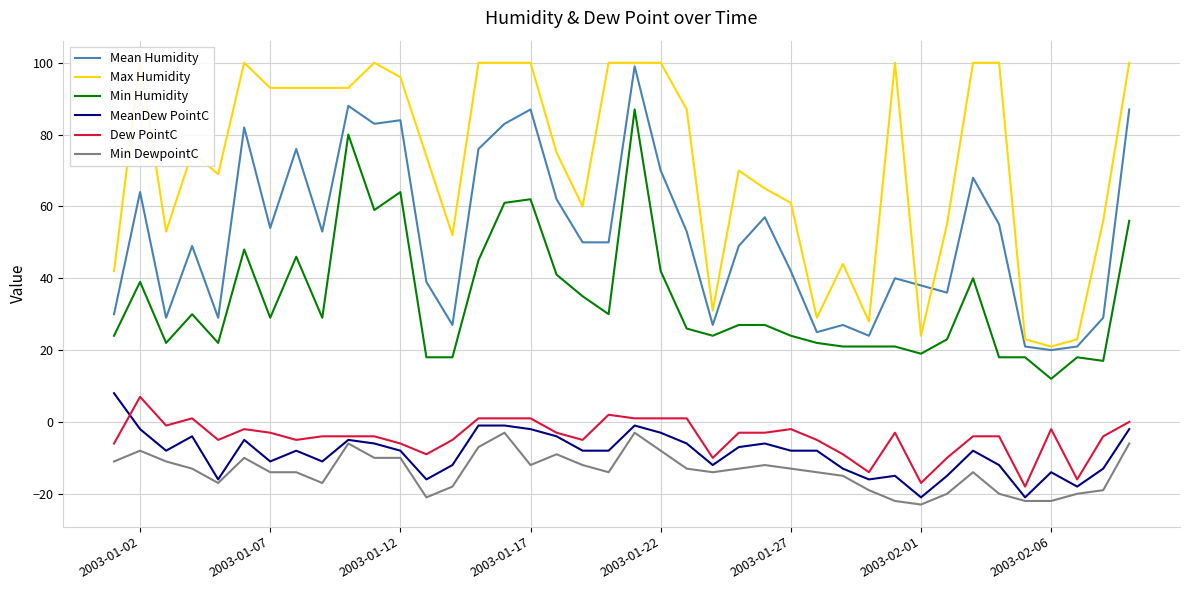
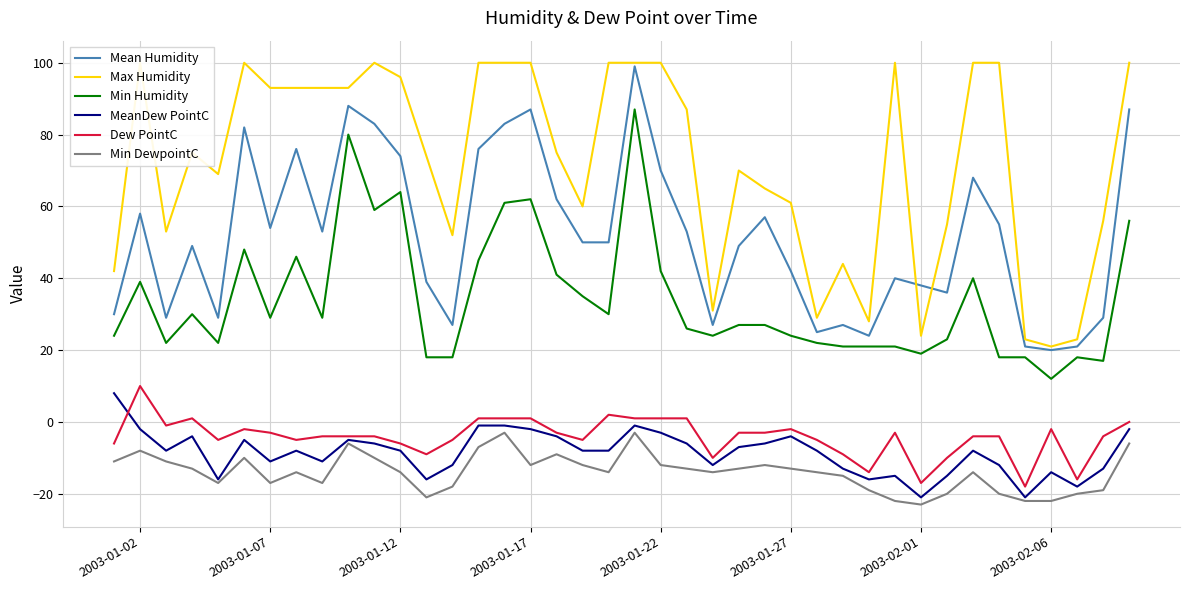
  {
    "Mean Humidity": {
-     "2003-01-02": 64,
+     "2003-01-02": 58,
      "2003-01-07": 54,
-     "2003-01-12": 84,
+     "2003-01-12": 74,
      "2003-01-17": 87,
      "2003-01-22": 70,
      "2003-01-27": 42,
      "2003-02-01": 38,
      "2003-02-06": 20
    },
    "Max Humidity": {
      "2003-01-07": 93,
      "2003-01-12": 96,
      "2003-01-17": 100,
      "2003-01-22": 100,
      "2003-01-27": 61,
      "2003-02-01": 24,
      "2003-02-06": 21
    },
    "Min Humidity": {
      "2003-01-02": 39,
      "2003-01-07": 29,
      "2003-01-12": 64,
      "2003-01-17": 62,
      "2003-01-22": 42,
      "2003-01-27": 24,
      "2003-02-01": 19,
      "2003-02-06": 12
    },
    "MeanDew PointC": {
      "2003-01-02": -2,
      "2003-01-07": -11,
      "2003-01-12": -8,
      "2003-01-17": -2,
      "2003-01-22": -3,
-     "2003-01-27": -8,
+     "2003-01-27": -4,
      "2003-02-01": -21,
      "2003-02-06": -14
    },
    "Dew PointC": {
-     "2003-01-02": 7,
+     "2003-01-02": 10,
      "2003-01-07": -3,
      "2003-01-12": -6,
      "2003-01-17": 1,
      "2003-01-22": 1,
      "2003-01-27": -2,
      "2003-02-01": -17,
      "2003-02-06": -2
    },
    "Min DewpointC": {
      "2003-01-02": -8,
-     "2003-01-07": -14,
-     "2003-01-12": -10,
+     "2003-01-07": -17,
+     "2003-01-12": -14,
      "2003-01-17": -12,
-     "2003-01-22": -8,
+     "2003-01-22": -12,
      "2003-01-27": -13,
      "2003-02-01": -23,
      "2003-02-06": -22
    }
  }
